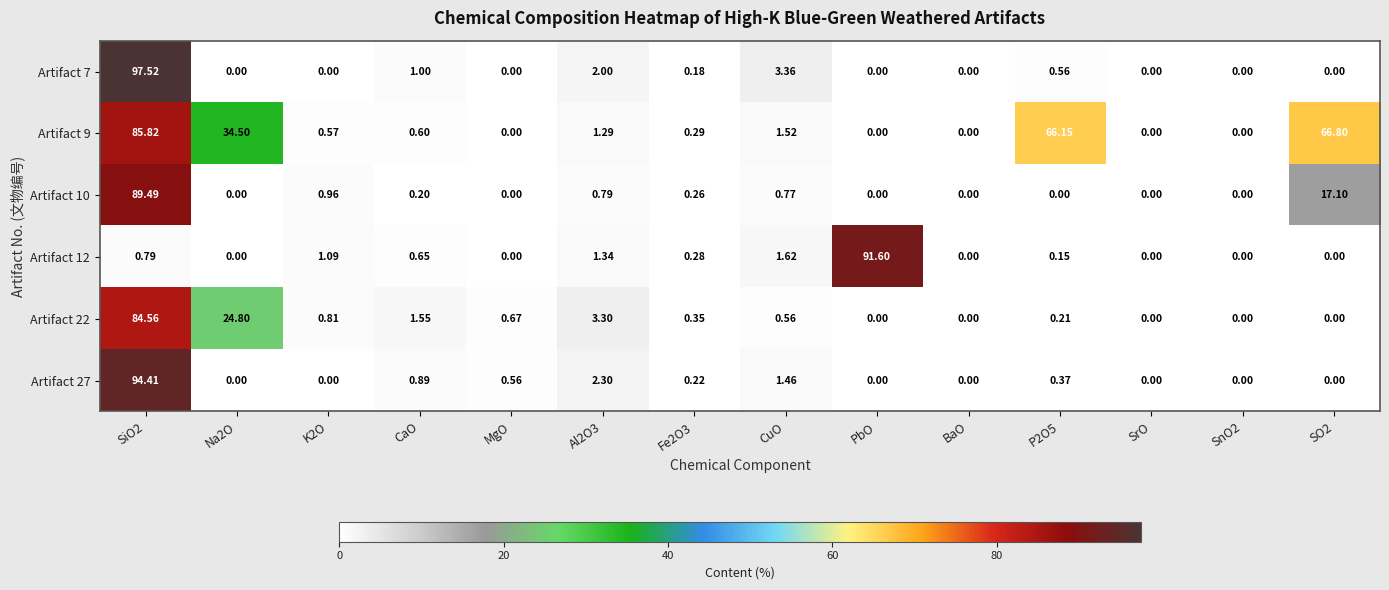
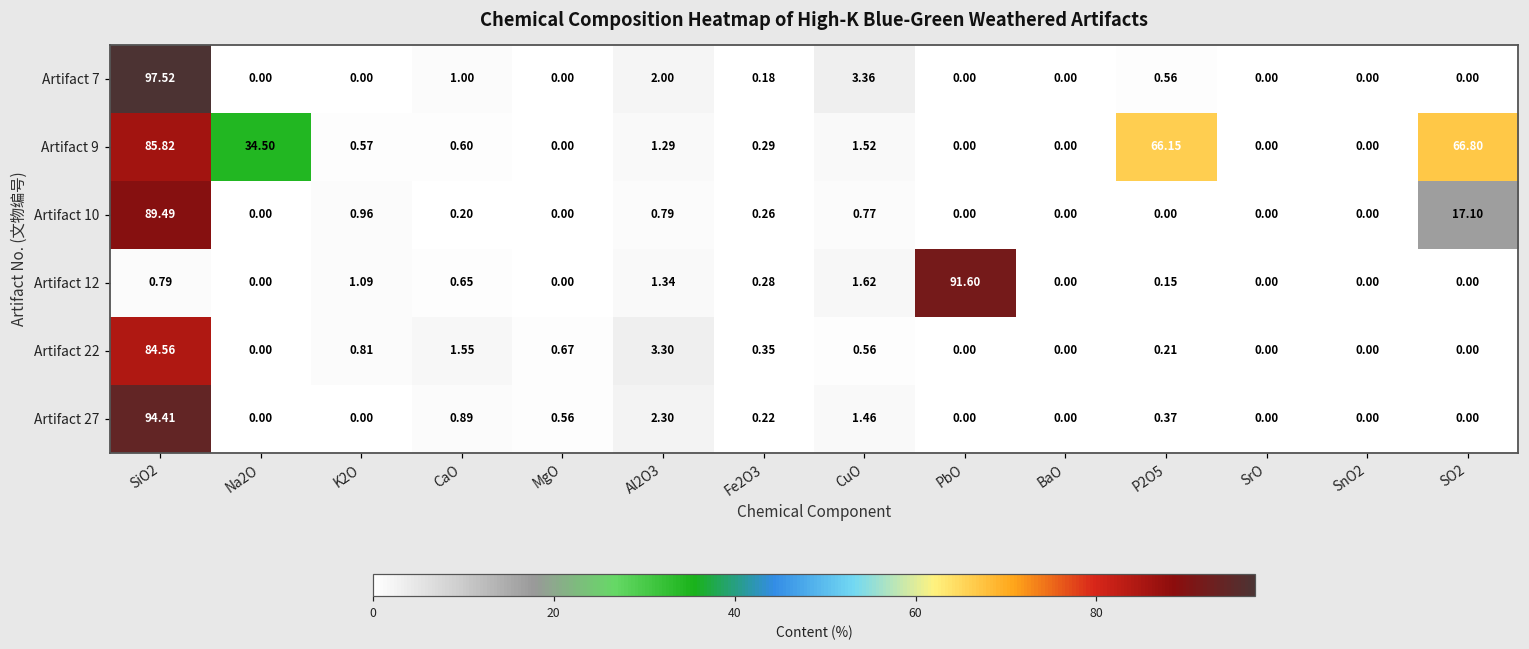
  {
    "Artifact 7": {
      "SiO2": 97.52,
      "Na2O": 0.00,
      "K2O": 0.00,
      "CaO": 1.00,
      "MgO": 0.00,
      "Al2O3": 2.00,
      "Fe2O3": 0.18,
      "CuO": 3.36,
      "PbO": 0.00,
      "BaO": 0.00,
      "P2O5": 0.56,
      "SrO": 0.00,
      "SnO2": 0.00,
      "SO2": 0.00
    },
    "Artifact 9": {
      "SiO2": 85.82,
      "Na2O": 34.50,
      "K2O": 0.57,
      "CaO": 0.60,
      "MgO": 0.00,
      "Al2O3": 1.29,
      "Fe2O3": 0.29,
      "CuO": 1.52,
      "PbO": 0.00,
      "BaO": 0.00,
      "P2O5": 66.15,
      "SrO": 0.00,
      "SnO2": 0.00,
      "SO2": 66.80
    },
    "Artifact 10": {
      "SiO2": 89.49,
      "Na2O": 0.00,
      "K2O": 0.96,
      "CaO": 0.20,
      "MgO": 0.00,
      "Al2O3": 0.79,
      "Fe2O3": 0.26,
      "CuO": 0.77,
      "PbO": 0.00,
      "BaO": 0.00,
      "P2O5": 0.00,
      "SrO": 0.00,
      "SnO2": 0.00,
      "SO2": 17.10
    },
    "Artifact 12": {
      "SiO2": 0.79,
      "Na2O": 0.00,
      "K2O": 1.09,
      "CaO": 0.65,
      "MgO": 0.00,
      "Al2O3": 1.34,
      "Fe2O3": 0.28,
      "CuO": 1.62,
      "PbO": 91.60,
      "BaO": 0.00,
      "P2O5": 0.15,
      "SrO": 0.00,
      "SnO2": 0.00,
      "SO2": 0.00
    },
    "Artifact 22": {
      "SiO2": 84.56,
-     "Na2O": 24.80,
+     "Na2O": 0.00,
      "K2O": 0.81,
      "CaO": 1.55,
      "MgO": 0.67,
      "Al2O3": 3.30,
      "Fe2O3": 0.35,
      "CuO": 0.56,
      "PbO": 0.00,
      "BaO": 0.00,
      "P2O5": 0.21,
      "SrO": 0.00,
      "SnO2": 0.00,
      "SO2": 0.00
    },
    "Artifact 27": {
      "SiO2": 94.41,
      "Na2O": 0.00,
      "K2O": 0.00,
      "CaO": 0.89,
      "MgO": 0.56,
      "Al2O3": 2.30,
      "Fe2O3": 0.22,
      "CuO": 1.46,
      "PbO": 0.00,
      "BaO": 0.00,
      "P2O5": 0.37,
      "SrO": 0.00,
      "SnO2": 0.00,
      "SO2": 0.00
    }
  }
